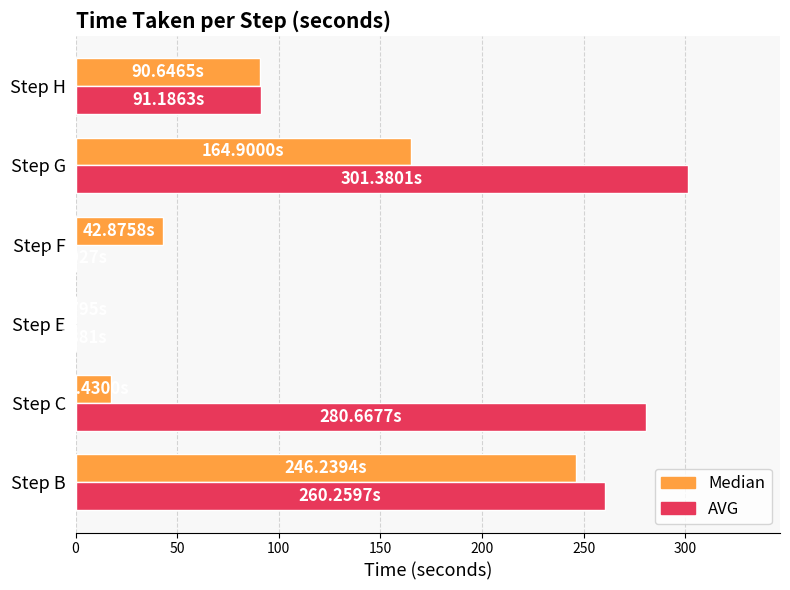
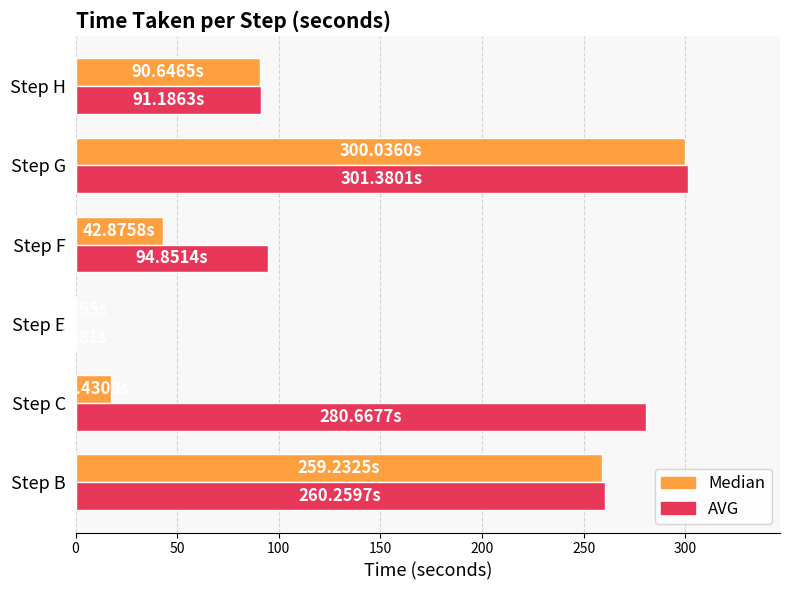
  {
    "Median": {
      "Step H": "90.6465s",
-     "Step G": "164.9000s",
+     "Step G": "300.0360s",
      "Step F": "42.8758s",
-     "Step B": "246.2394s"
+     "Step B": "259.2325s"
    },
    "AVG": {
-     "Step F": "0"
+     "Step F": "95"
    }
  }
